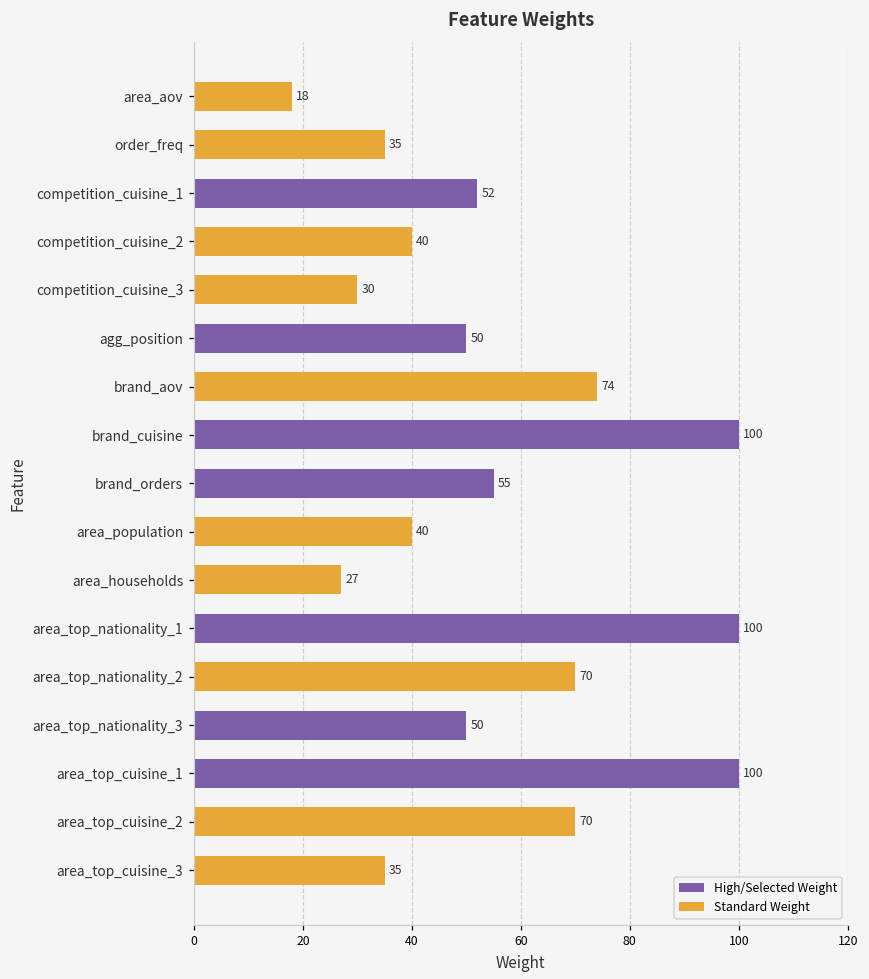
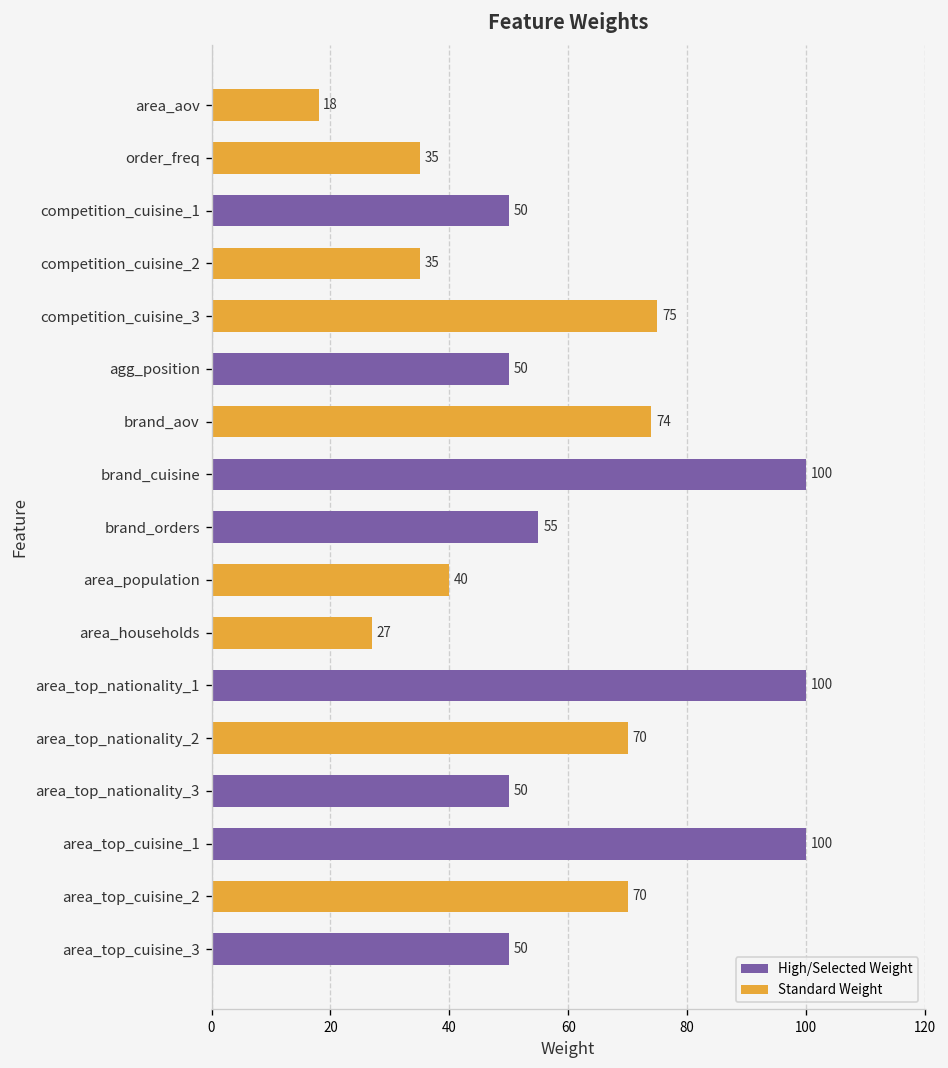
  {
    "area_aov": 18,
    "order_freq": 35,
-   "competition_cuisine_1": 52,
-   "competition_cuisine_2": 40,
-   "competition_cuisine_3": 30,
+   "competition_cuisine_1": 50,
+   "competition_cuisine_2": 35,
+   "competition_cuisine_3": 75,
    "agg_position": 50,
    "brand_aov": 74,
    "brand_cuisine": 100,
    "brand_orders": 55,
    "area_population": 40,
    "area_households": 27,
    "area_top_nationality_1": 100,
    "area_top_nationality_2": 70,
    "area_top_nationality_3": 50,
    "area_top_cuisine_1": 100,
    "area_top_cuisine_2": 70,
-   "area_top_cuisine_3": 35
+   "area_top_cuisine_3": 50
  }
